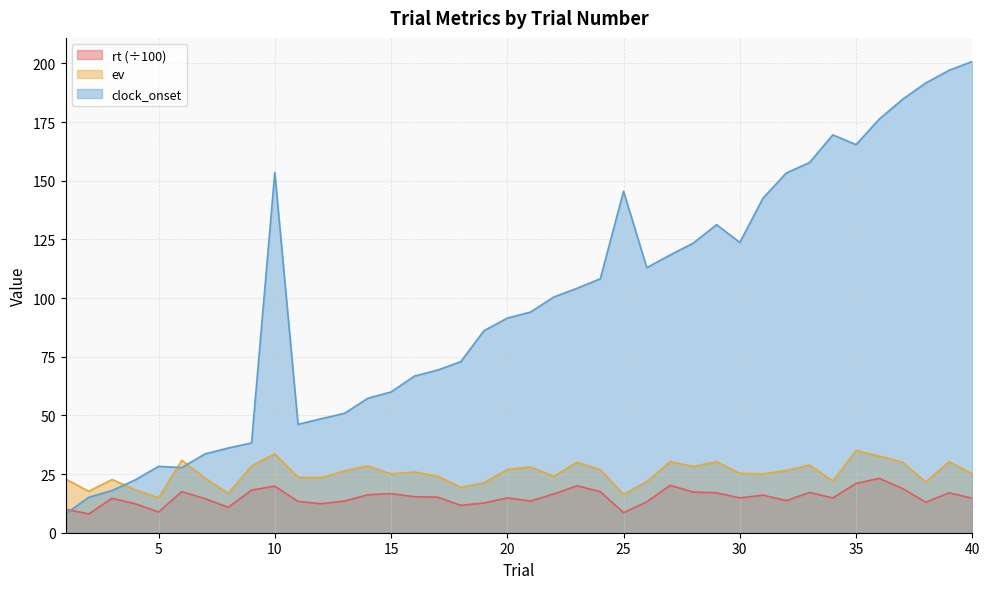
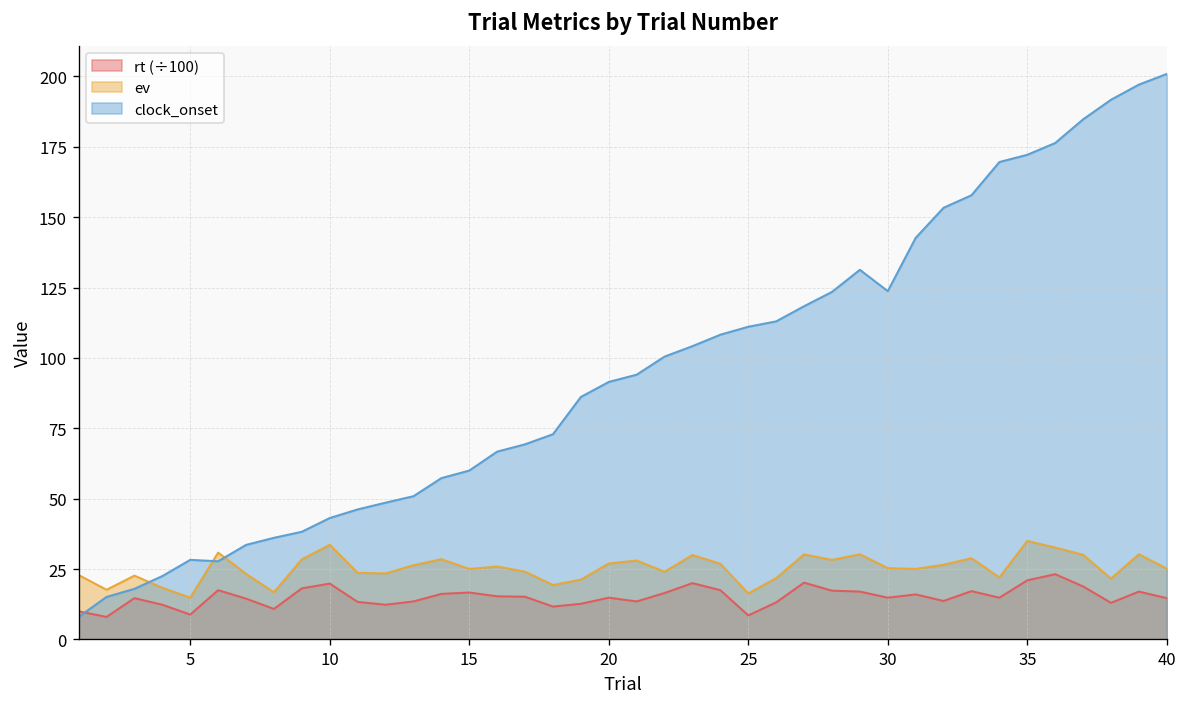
  {
    "clock_onset": {
      "5": 28,
-     "10": 154,
+     "10": 43,
      "15": 60,
      "20": 91,
-     "25": 146,
+     "25": 111,
      "30": 124,
-     "35": 165,
+     "35": 172,
      "40": 201
    }
  }
